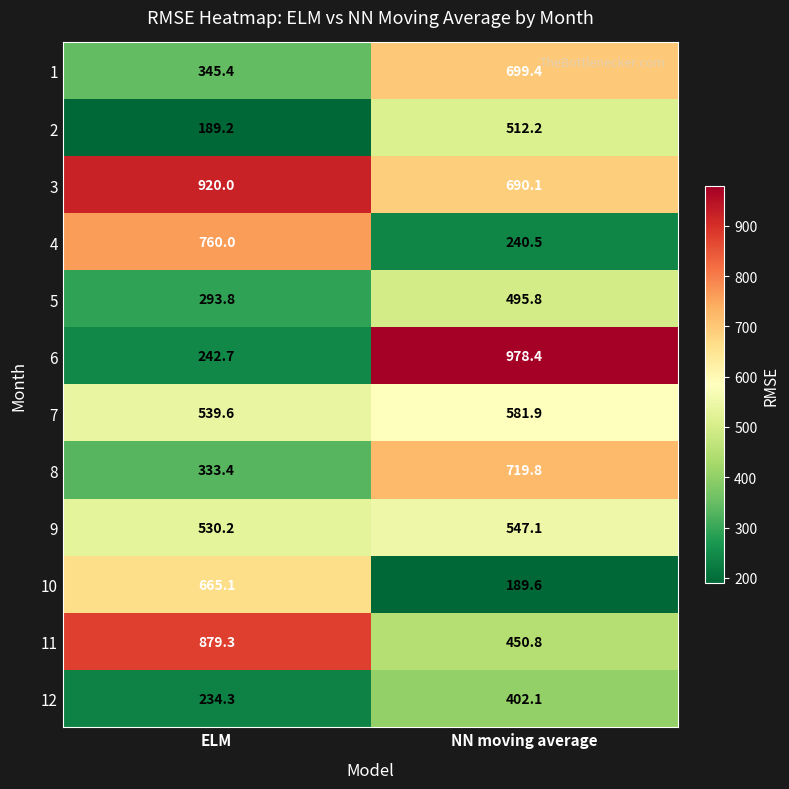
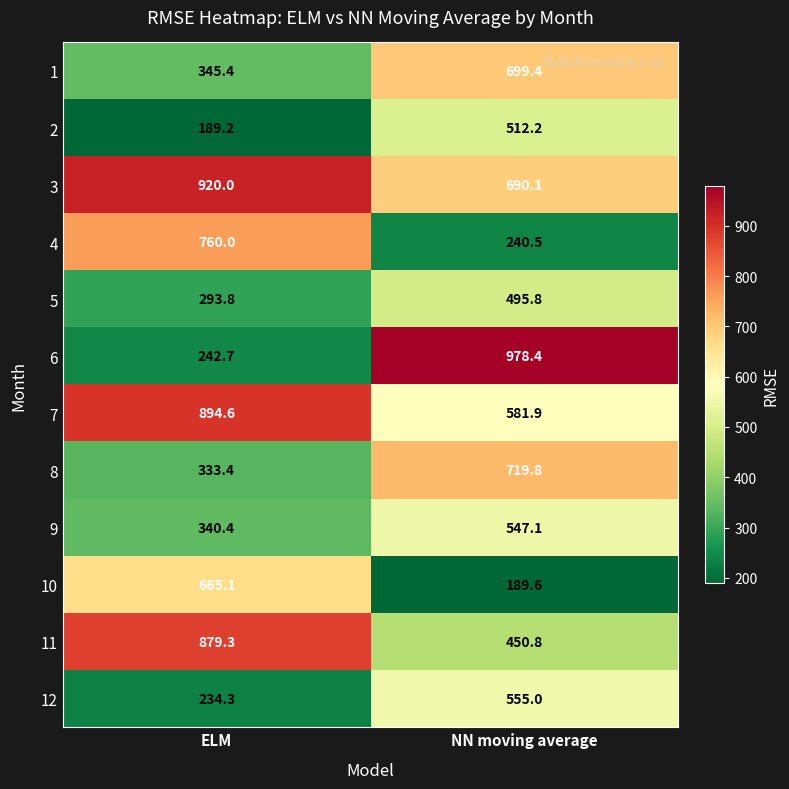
  {
    "1": {
      "ELM": 345.4
    },
    "2": {
      "ELM": 189.2,
      "NN moving average": 512.2
    },
    "3": {
      "ELM": 920.0,
      "NN moving average": 690.1
    },
    "4": {
      "ELM": 760.0,
      "NN moving average": 240.5
    },
    "5": {
      "ELM": 293.8,
      "NN moving average": 495.8
    },
    "6": {
      "ELM": 242.7,
      "NN moving average": 978.4
    },
    "7": {
-     "ELM": 539.6,
+     "ELM": 894.6,
      "NN moving average": 581.9
    },
    "8": {
      "ELM": 333.4,
      "NN moving average": 719.8
    },
    "9": {
-     "ELM": 530.2,
+     "ELM": 340.4,
      "NN moving average": 547.1
    },
    "10": {
      "ELM": 665.1,
      "NN moving average": 189.6
    },
    "11": {
      "ELM": 879.3,
      "NN moving average": 450.8
    },
    "12": {
      "ELM": 234.3,
-     "NN moving average": 402.1
+     "NN moving average": 555.0
    }
  }
